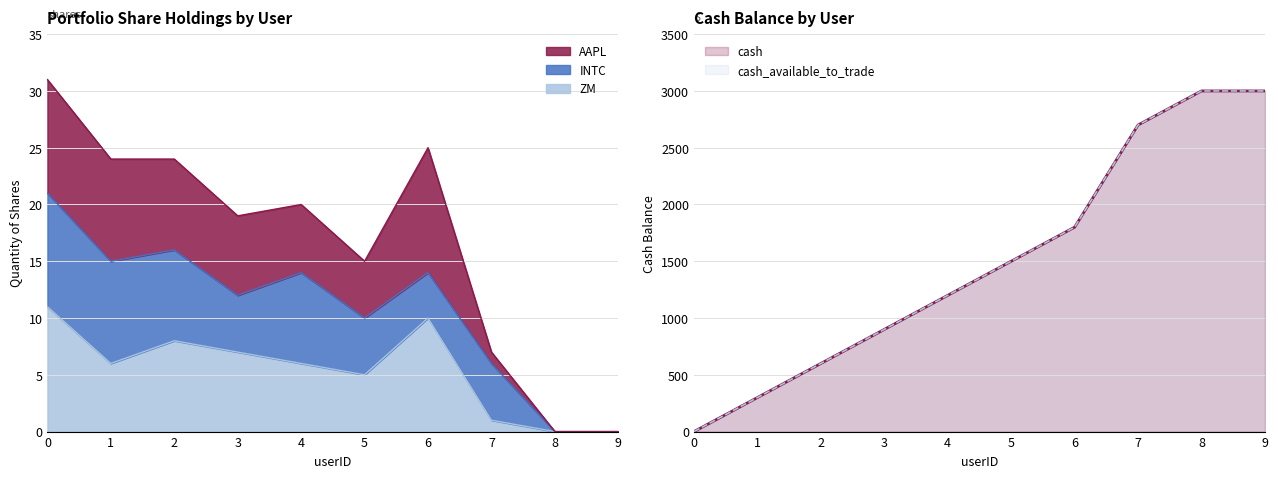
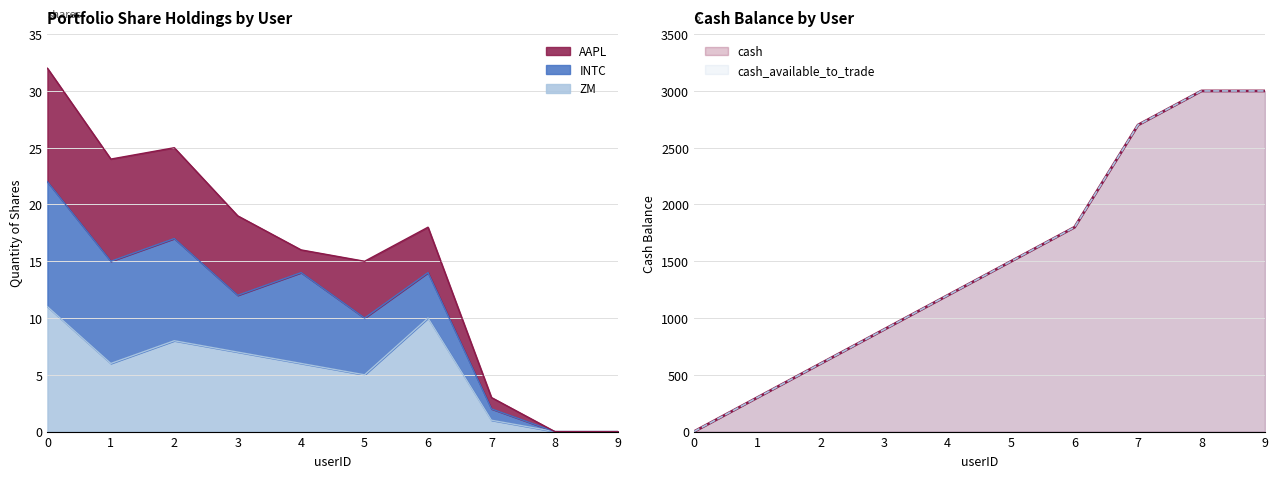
  {
    "Portfolio Share Holdings by User": {
      "ZM": {
        "0": 11,
        "1": 6,
        "2": 8,
        "3": 7,
        "4": 6,
        "5": 5,
        "6": 10,
        "7": 1
      },
      "INTC": {
-       "0": 10,
+       "0": 11,
        "1": 9,
-       "2": 8,
+       "2": 9,
        "3": 5,
        "4": 8,
        "5": 5,
        "6": 4,
-       "7": 5
+       "7": 1
      },
      "AAPL": {
        "0": 10,
        "1": 9,
        "2": 8,
        "3": 7,
-       "4": 6,
+       "4": 2,
        "5": 5,
-       "6": 11,
+       "6": 4,
        "7": 1
      }
    },
    "Cash Balance by User": {
      "0": 0,
      "1": 300,
      "2": 600,
      "3": 900,
      "4": 1200,
      "5": 1500,
      "6": 1800,
      "7": 2700,
      "8": 3000,
      "9": 3000
    }
  }
